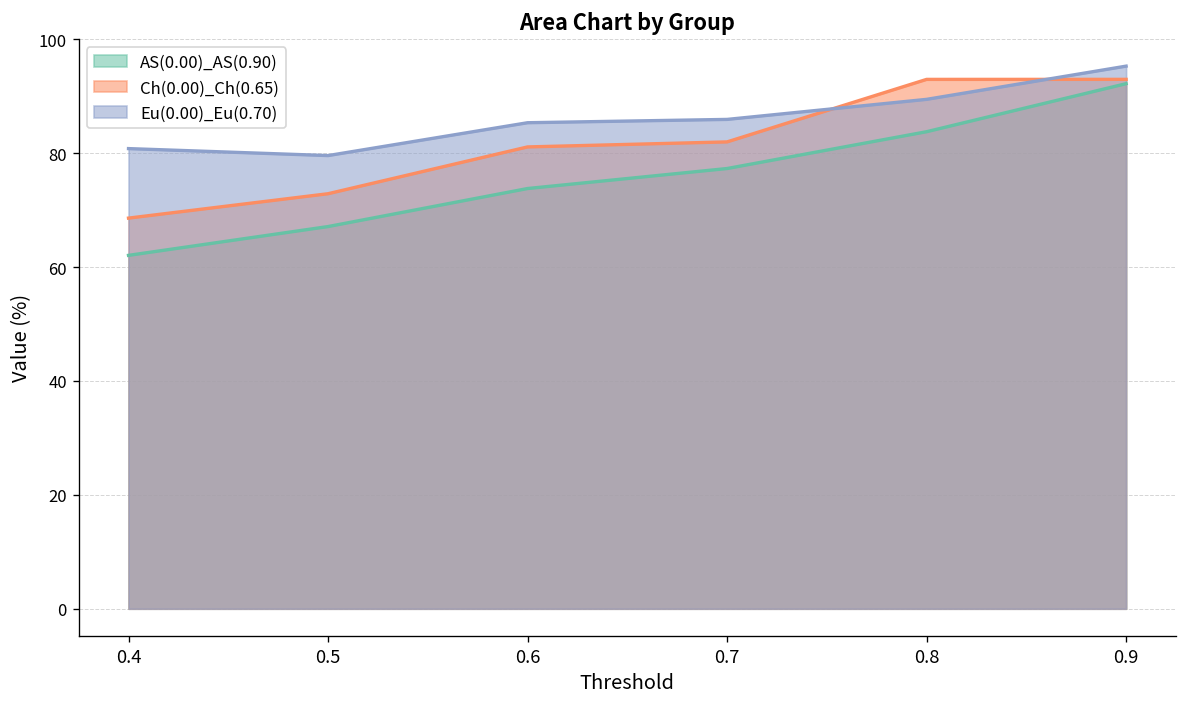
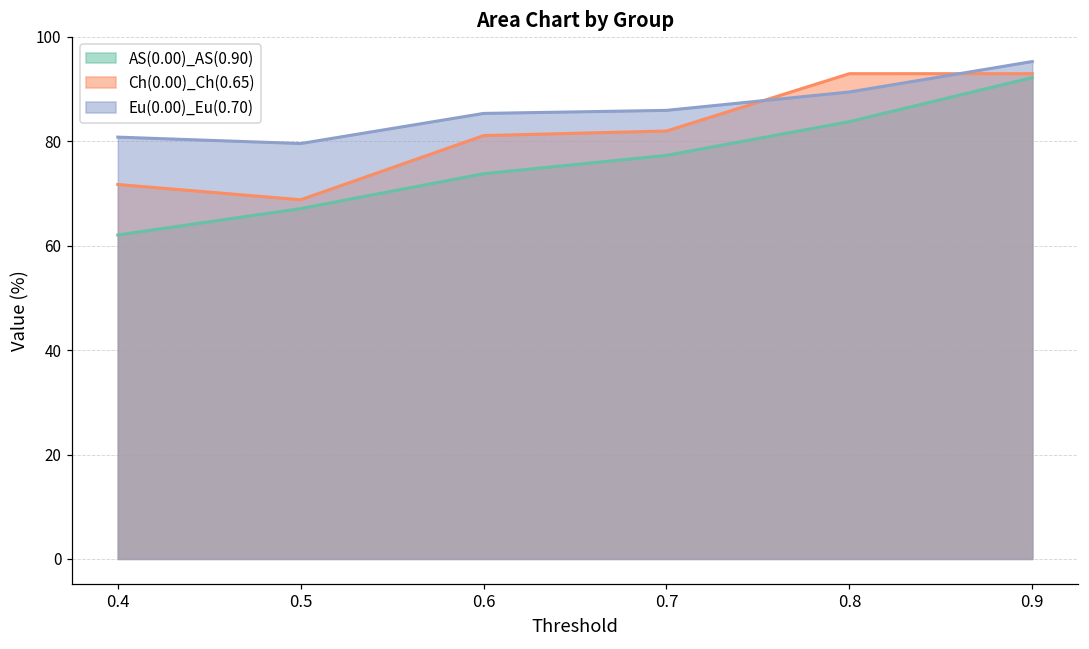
  {
    "Ch(0.00)_Ch(0.65)": {
-     "0.4": 69,
-     "0.5": 73,
+     "0.4": 72,
+     "0.5": 69,
      "0.6": 81,
      "0.7": 82,
      "0.8": 93,
      "0.9": 93
    }
  }
